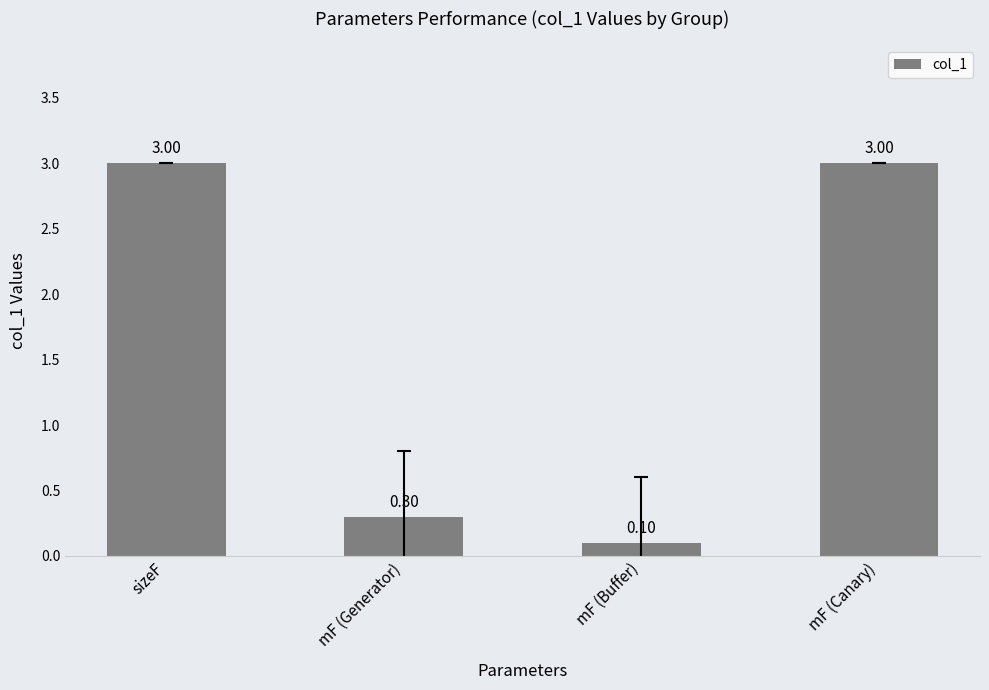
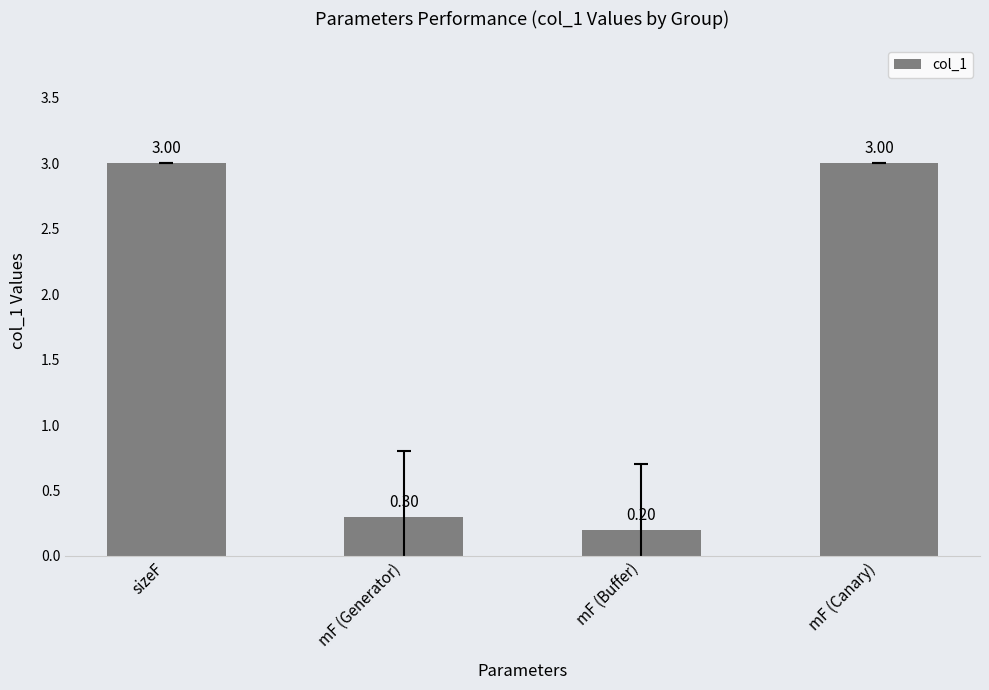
  {
    "col_1": {
      "sizeF": 3.00,
      "mF (Generator)": 0.30,
-     "mF (Buffer)": 0.10,
+     "mF (Buffer)": 0.20,
      "mF (Canary)": 3.00
    }
  }
